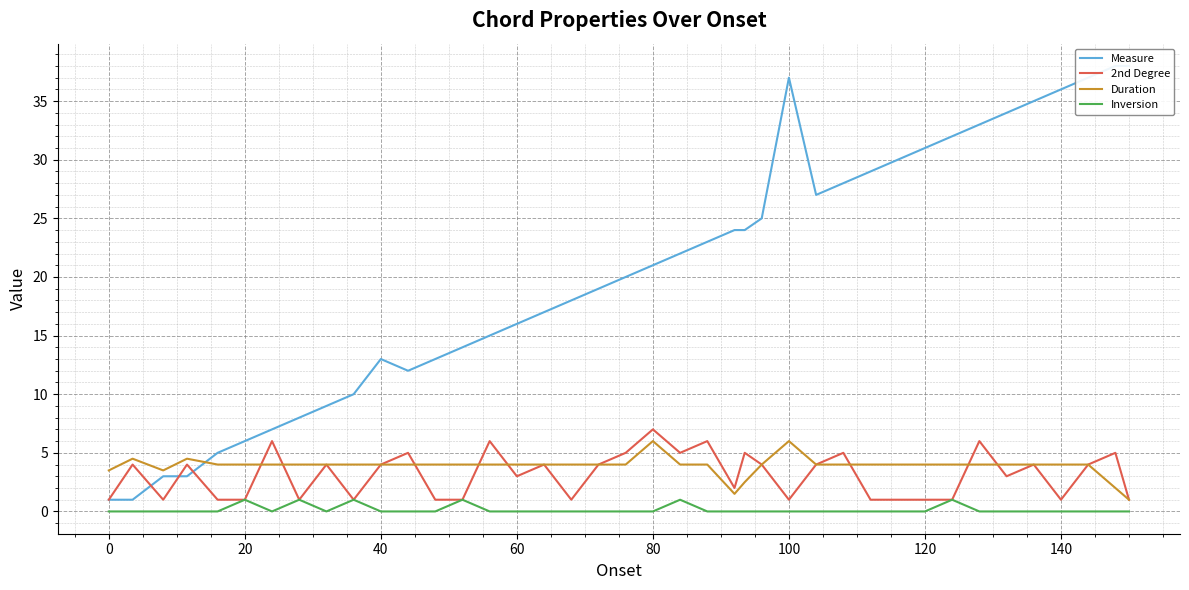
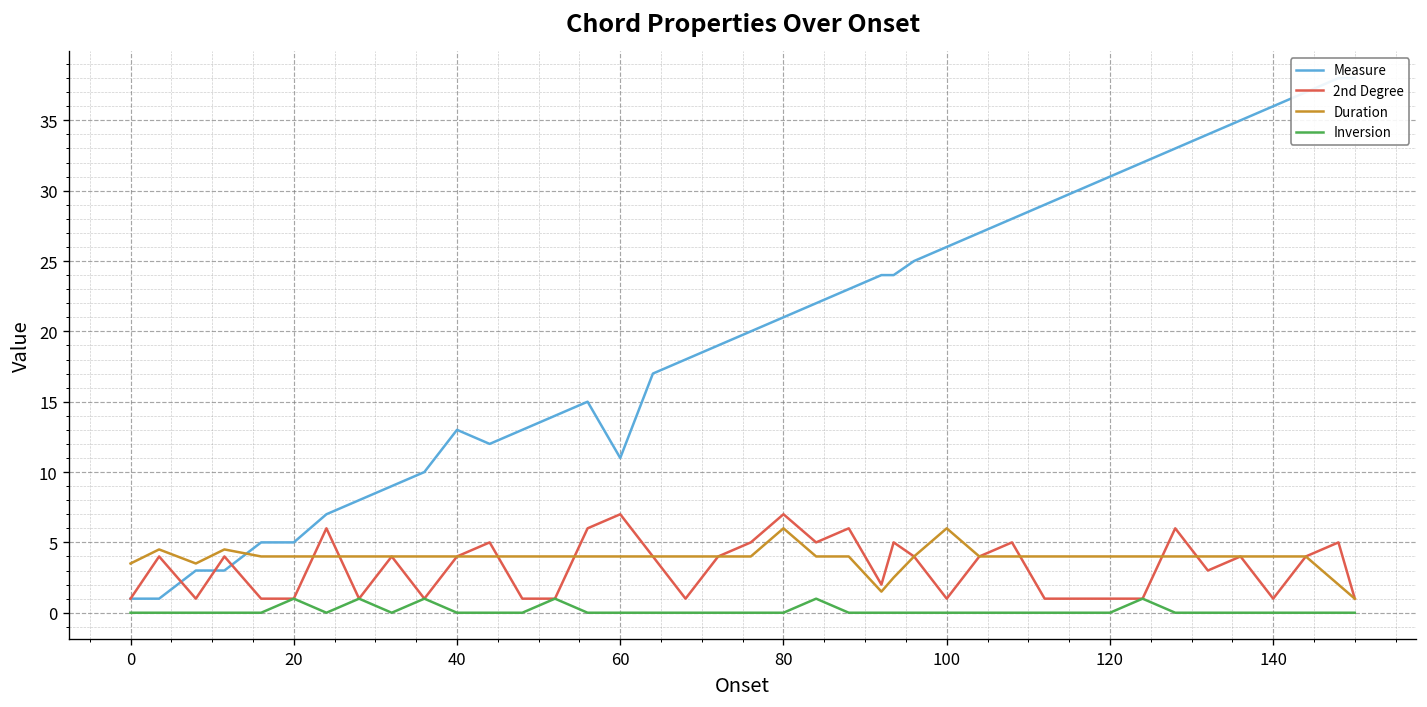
  {
    "Measure": {
-     "20": 6,
+     "20": 5,
      "40": 13,
-     "60": 16,
+     "60": 11,
      "80": 21,
-     "100": 37,
+     "100": 26,
      "120": 31,
      "140": 36
    },
    "2nd Degree": {
-     "60": 3,
+     "60": 7,
      "80": 7,
      "100": 1,
      "120": 1,
      "140": 1
    },
    "Duration": {
      "0": 3.5,
      "20": 4,
      "60": 4,
      "80": 6,
      "100": 6,
      "120": 4,
      "140": 4
    },
    "Inversion": {
      "0": 0,
      "40": 0,
      "60": 0,
      "80": 0,
      "100": 0,
      "120": 0,
      "140": 0
    }
  }
